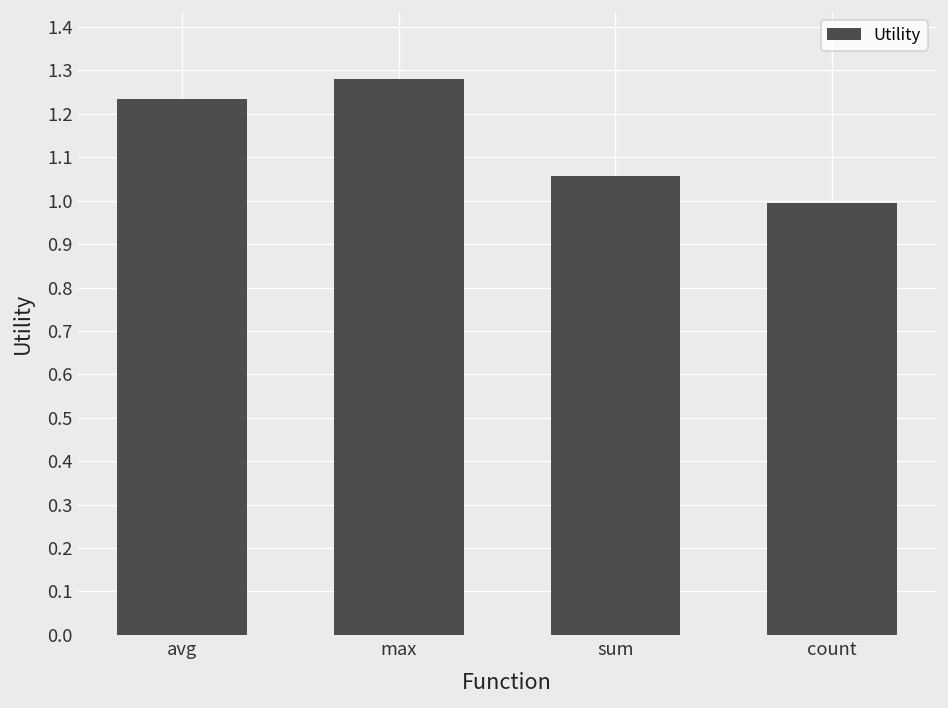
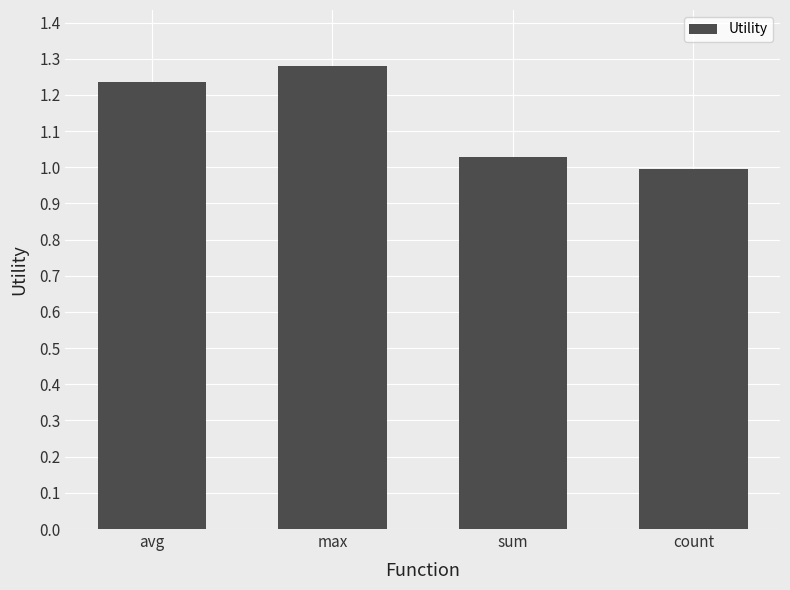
  {
    "avg": 1.23,
    "max": 1.28,
-   "sum": 1.06,
+   "sum": 1.03,
    "count": 0.99
  }
